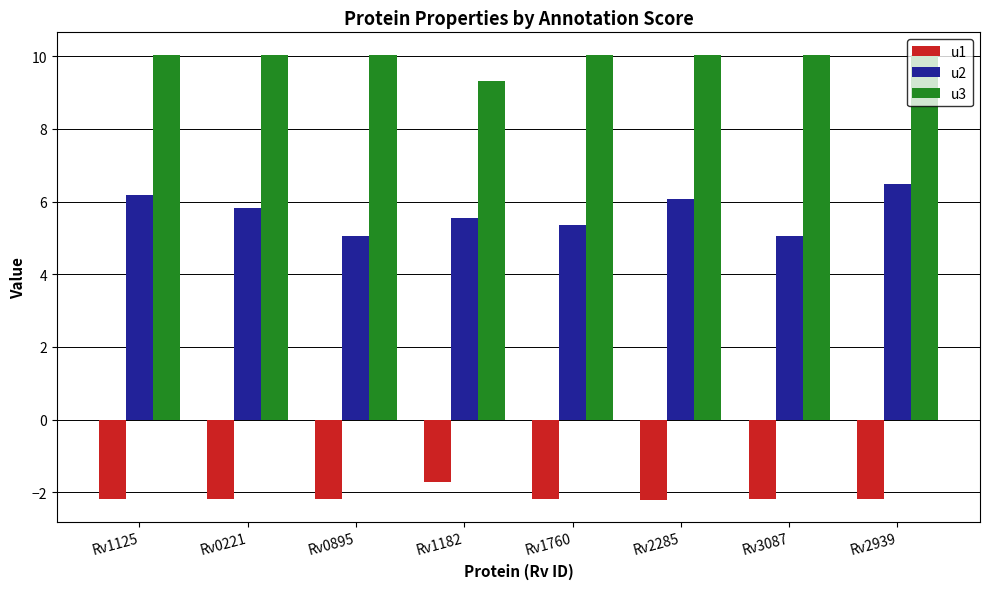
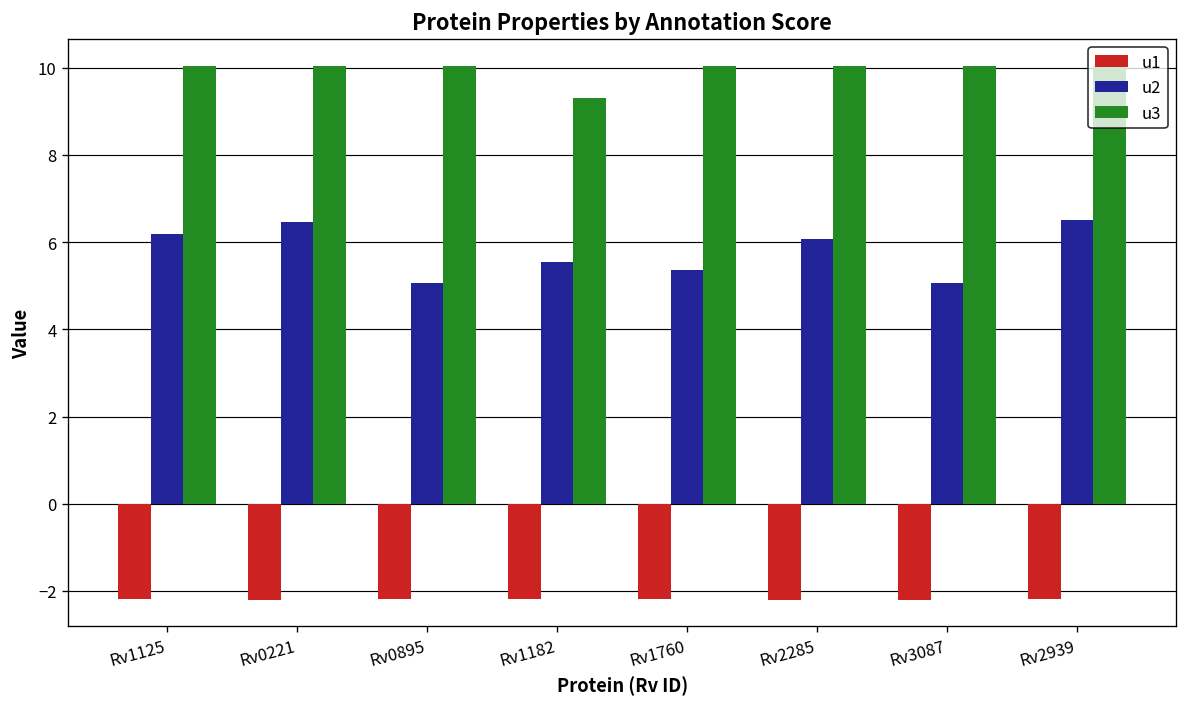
  {
    "u1": {
      "Rv1125": -2.2,
      "Rv0221": -2.2,
      "Rv0895": -2.2,
-     "Rv1182": -1.7,
+     "Rv1182": -2.2,
      "Rv1760": -2.2,
      "Rv2285": -2.2,
      "Rv3087": -2.2,
      "Rv2939": -2.2
    },
    "u2": {
      "Rv1125": 6.2,
-     "Rv0221": 5.8,
+     "Rv0221": 6.5,
      "Rv0895": 5.1,
      "Rv1182": 5.5,
      "Rv1760": 5.4,
      "Rv2285": 6.1,
      "Rv3087": 5.1,
      "Rv2939": 6.5
    },
    "u3": {
      "Rv1125": 10.0,
      "Rv0221": 10.0,
      "Rv0895": 10.0,
      "Rv1182": 9.3,
      "Rv1760": 10.0,
      "Rv2285": 10.0,
      "Rv3087": 10.0
    }
  }
